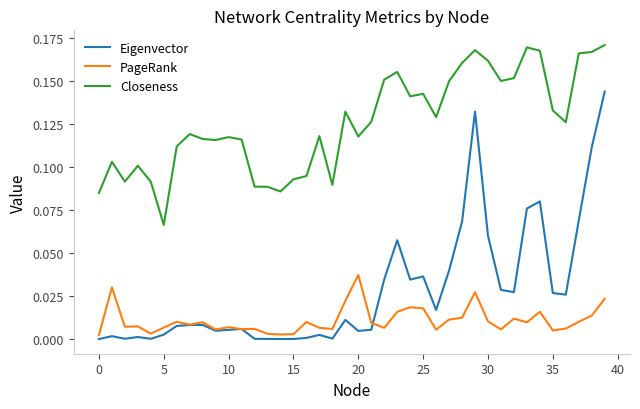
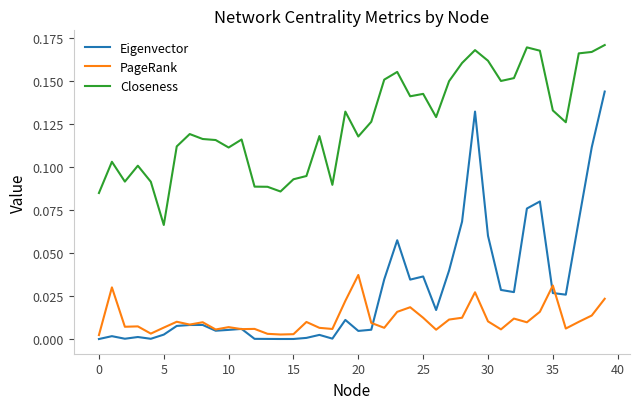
  {
    "Eigenvector": {
      "0": 0.000,
      "5": 0.003,
      "10": 0.006,
      "15": 0.000,
      "20": 0.005,
      "25": 0.037,
      "30": 0.060,
      "35": 0.027
    },
    "PageRank": {
      "0": 0.003,
      "5": 0.007,
      "10": 0.007,
      "15": 0.003,
      "20": 0.037,
-     "25": 0.018,
+     "25": 0.013,
      "30": 0.010,
-     "35": 0.005
+     "35": 0.031
    },
    "Closeness": {
      "0": 0.085,
      "5": 0.066,
-     "10": 0.118,
+     "10": 0.111,
      "15": 0.093,
      "20": 0.118,
      "25": 0.143,
      "30": 0.162,
      "35": 0.133
    }
  }
